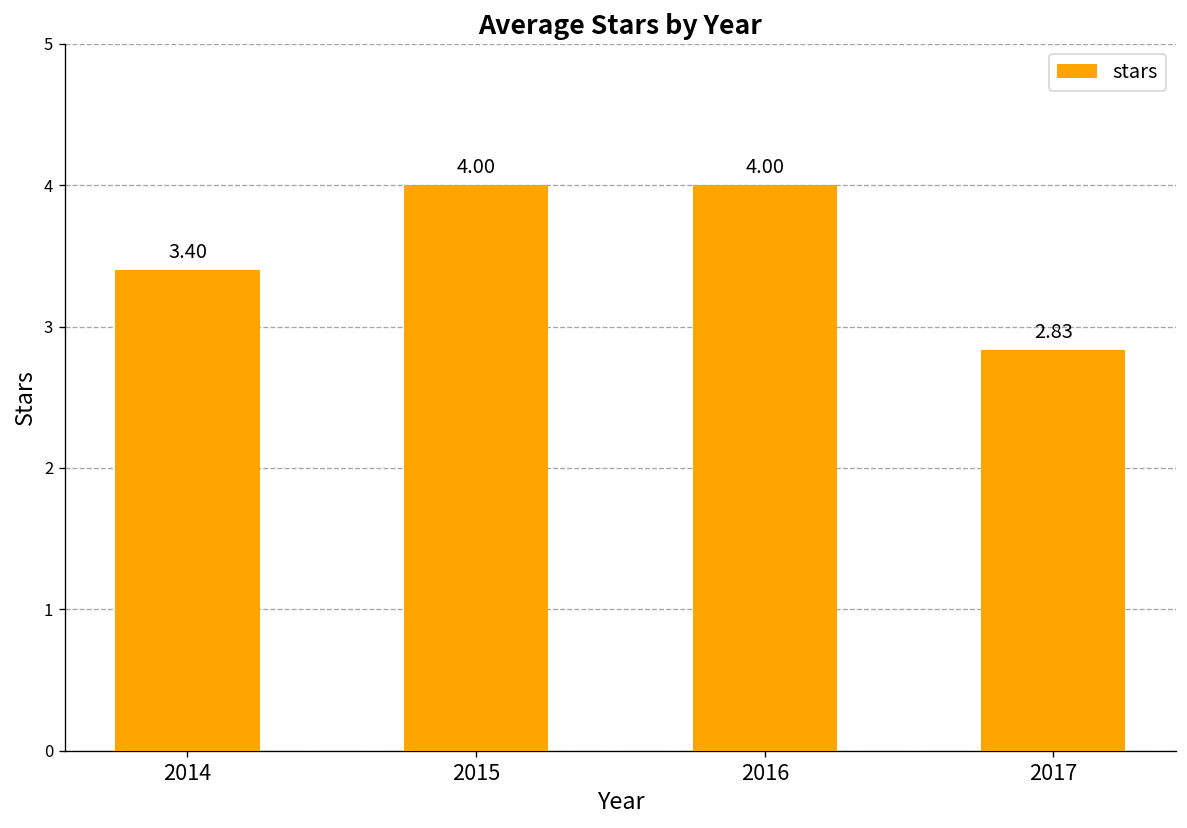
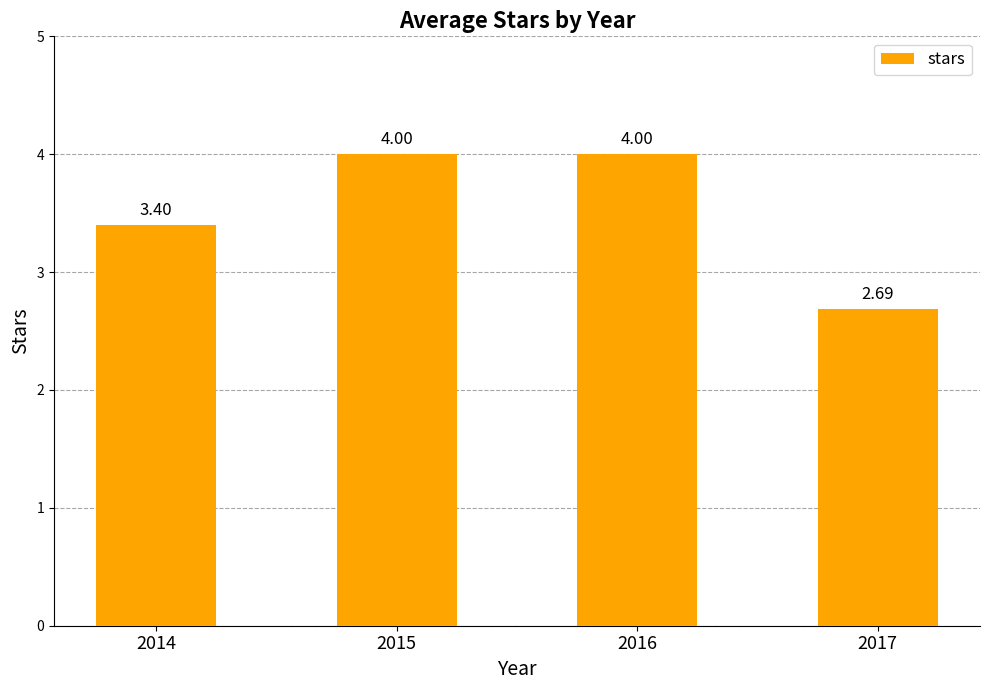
  {
    "2014": 3.40,
    "2015": 4.00,
    "2016": 4.00,
-   "2017": 2.83
+   "2017": 2.69
  }
